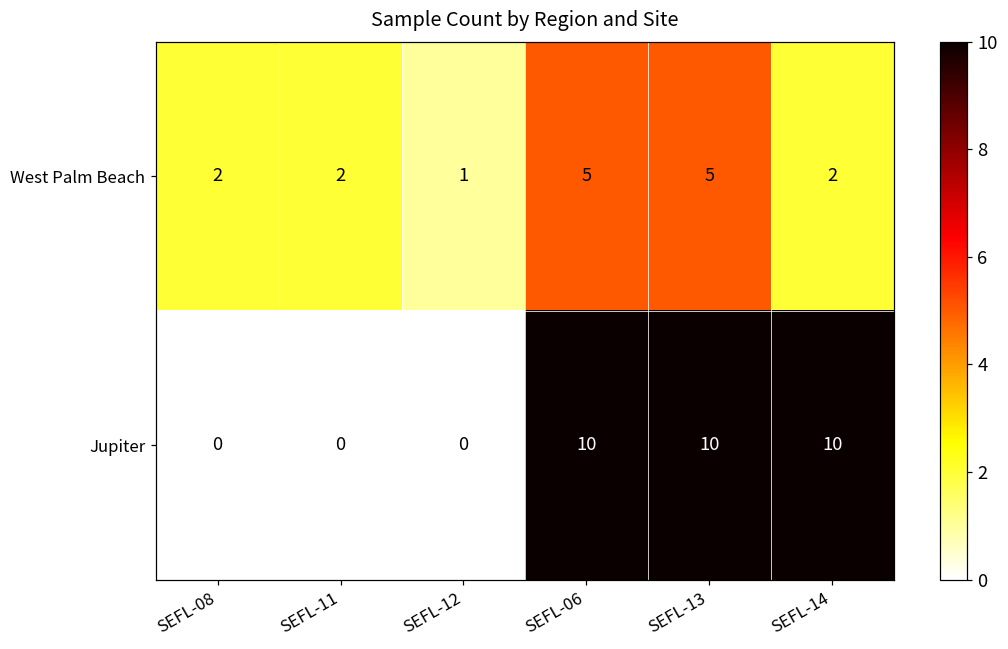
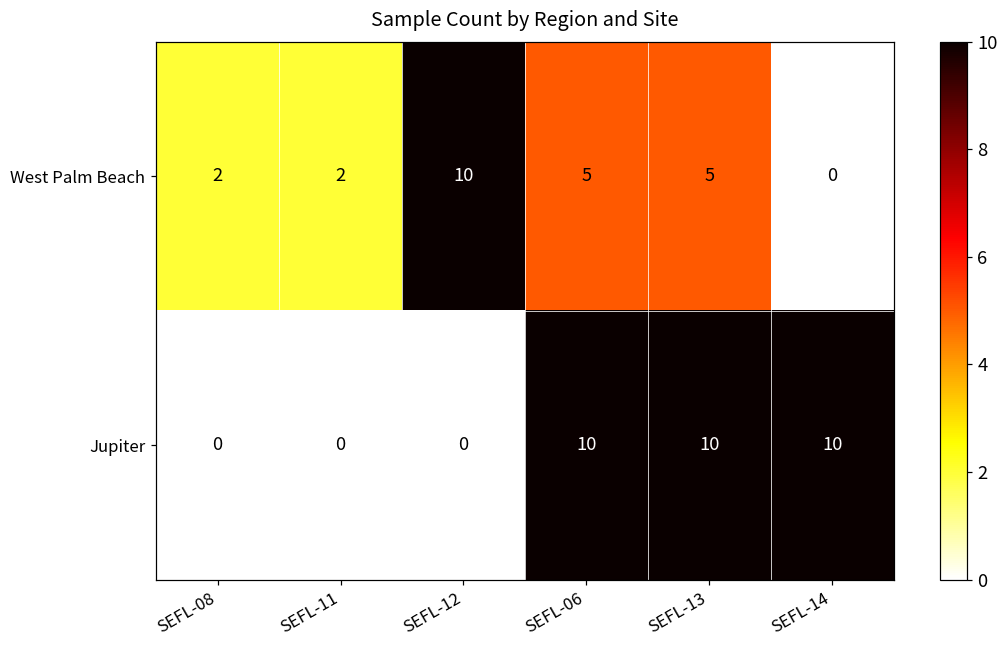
  {
    "West Palm Beach": {
      "SEFL-08": 2,
      "SEFL-11": 2,
-     "SEFL-12": 1,
+     "SEFL-12": 10,
      "SEFL-06": 5,
      "SEFL-13": 5,
-     "SEFL-14": 2
+     "SEFL-14": 0
    },
    "Jupiter": {
      "SEFL-08": 0,
      "SEFL-11": 0,
      "SEFL-12": 0,
      "SEFL-06": 10,
      "SEFL-13": 10,
      "SEFL-14": 10
    }
  }
